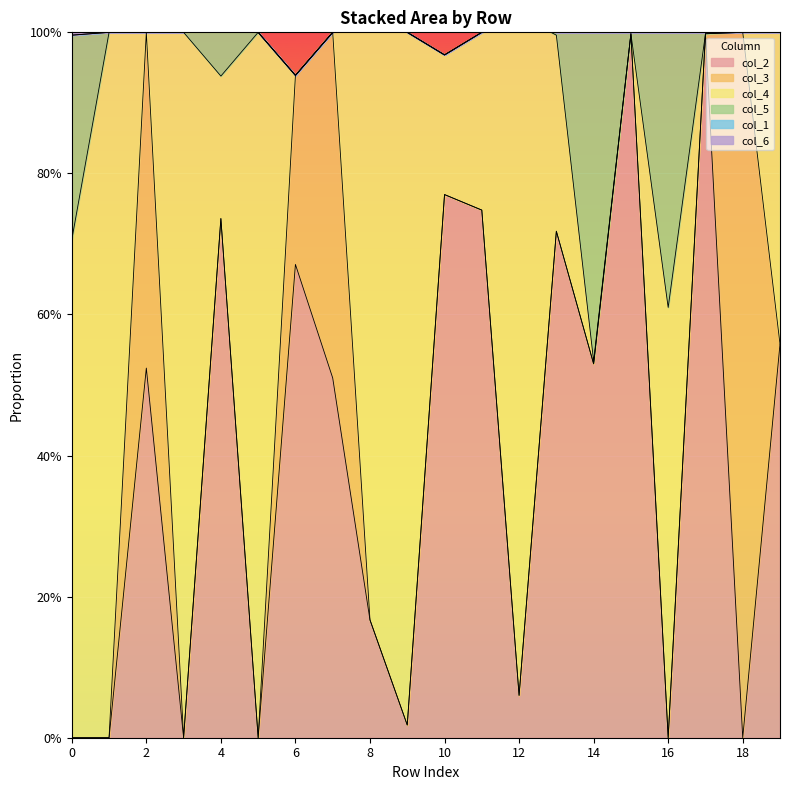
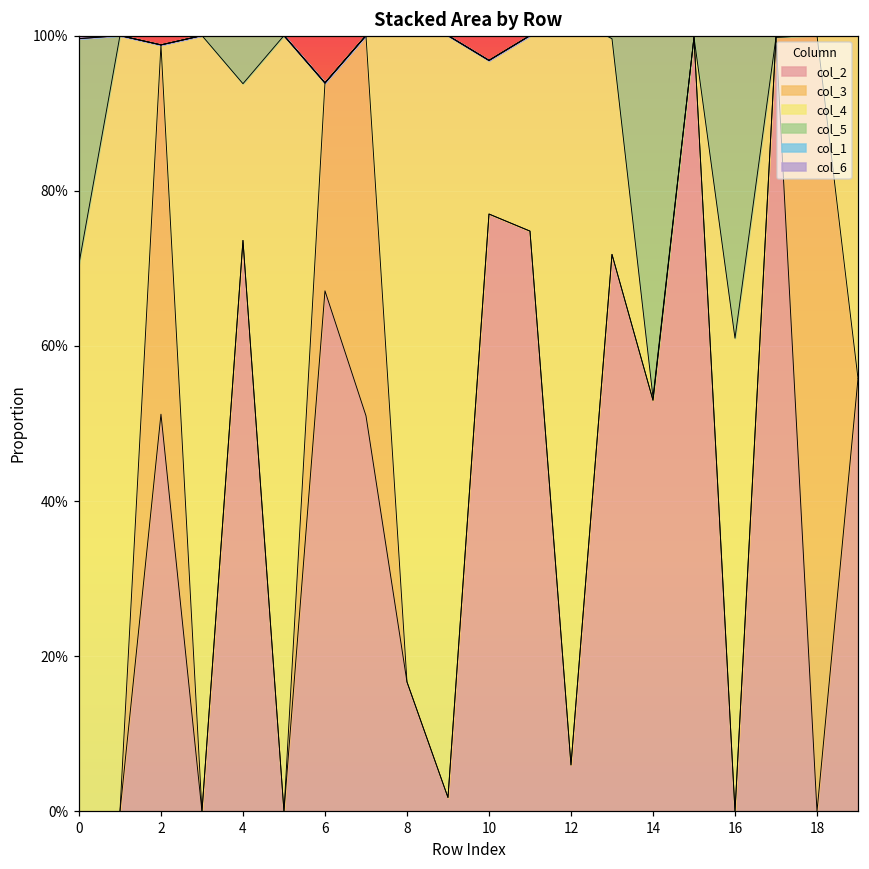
  {
    "col_2": {
-     "2": "52%",
+     "2": "51%",
      "6": "67%",
      "18": "0%"
    },
    "col_6": {
      "0": "0%"
    }
  }
